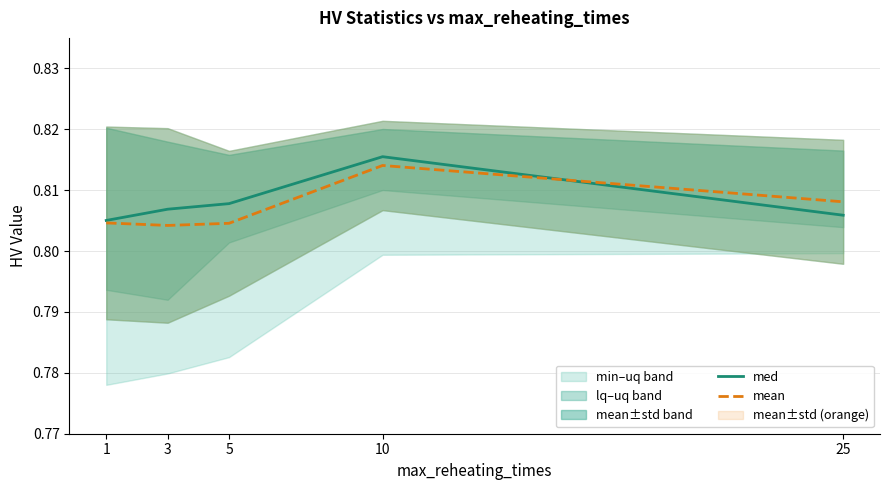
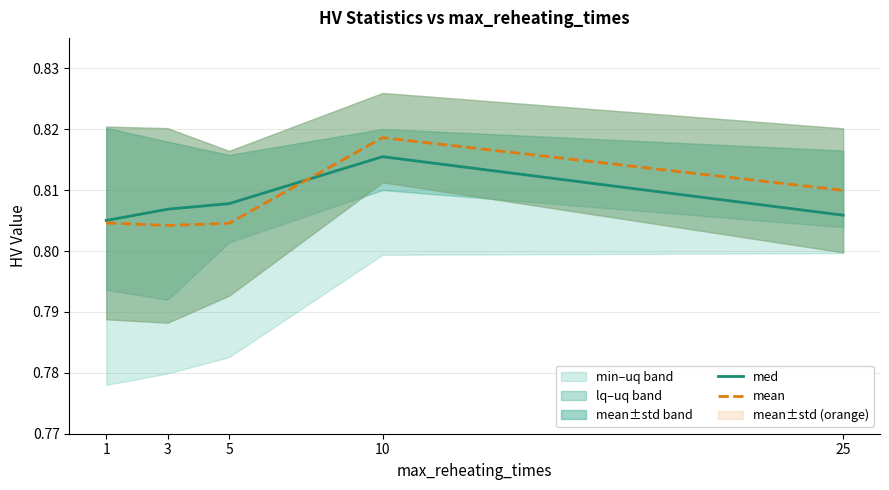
  {
    "mean": {
      "3": 0.804,
      "5": 0.805,
-     "10": 0.814,
-     "25": 0.808
+     "10": 0.819,
+     "25": 0.810
    }
  }
